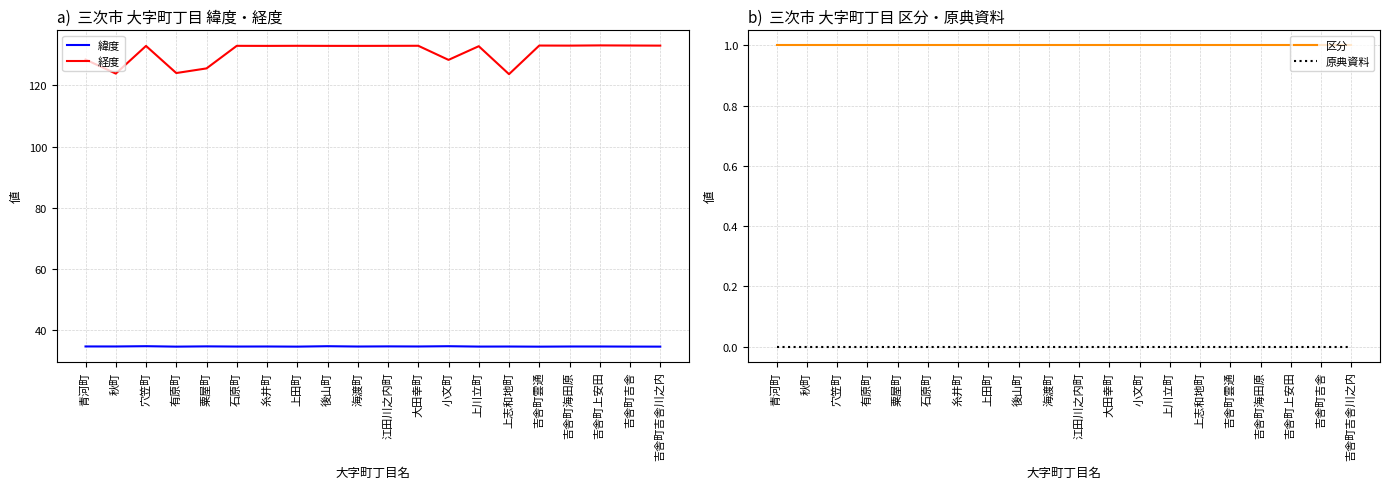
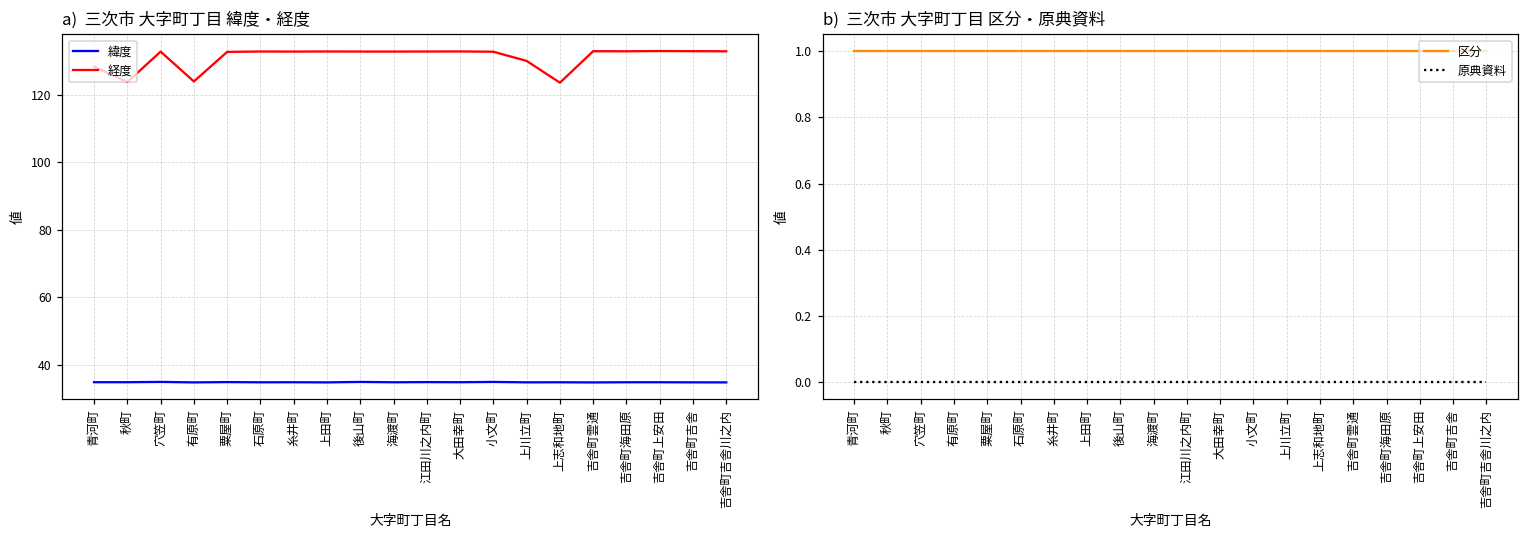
  {
    "a) 三次市 大字町丁目 緯度・経度": {
      "緯度": {
        "青河町": 35,
        "秋町": 35,
        "穴笠町": 35,
        "有原町": 35,
        "粟屋町": 35,
        "石原町": 35,
        "糸井町": 35,
        "上田町": 35,
        "後山町": 35,
        "海渡町": 35,
        "江田川之内町": 35,
        "大田幸町": 35,
        "小文町": 35,
        "上川立町": 35,
        "上志和地町": 35,
        "吉舎町雲通": 35,
        "吉舎町海田原": 35,
        "吉舎町上安田": 35,
        "吉舎町吉舎": 35,
        "吉舎町吉舎川之内": 35
      },
      "経度": {
        "秋町": 124,
        "穴笠町": 133,
        "有原町": 124,
-       "粟屋町": 126,
+       "粟屋町": 133,
        "石原町": 133,
        "糸井町": 133,
        "上田町": 133,
        "後山町": 133,
        "海渡町": 133,
        "江田川之内町": 133,
        "大田幸町": 133,
-       "小文町": 128,
-       "上川立町": 133,
+       "小文町": 133,
+       "上川立町": 130,
        "上志和地町": 124,
        "吉舎町雲通": 133,
        "吉舎町海田原": 133,
        "吉舎町上安田": 133,
        "吉舎町吉舎": 133,
        "吉舎町吉舎川之内": 133
      }
    },
    "b) 三次市 大字町丁目 区分・原典資料": {
      "区分": {
        "青河町": 1.00,
        "秋町": 1.00,
        "穴笠町": 1.00,
        "有原町": 1.00,
        "粟屋町": 1.00,
        "石原町": 1.00,
        "糸井町": 1.00,
        "上田町": 1.00,
        "後山町": 1.00,
        "海渡町": 1.00,
        "江田川之内町": 1.00,
        "大田幸町": 1.00,
        "小文町": 1.00,
        "上川立町": 1.00,
        "上志和地町": 1.00,
        "吉舎町雲通": 1.00,
        "吉舎町海田原": 1.00
      },
      "原典資料": {
        "青河町": 0.00,
        "秋町": 0.00,
        "穴笠町": 0.00,
        "有原町": 0.00,
        "粟屋町": 0.00,
        "石原町": 0.00,
        "糸井町": 0.00,
        "上田町": 0.00,
        "後山町": 0.00,
        "海渡町": 0.00,
        "江田川之内町": 0.00,
        "大田幸町": 0.00,
        "小文町": 0.00,
        "上川立町": 0.00,
        "上志和地町": 0.00,
        "吉舎町雲通": 0.00,
        "吉舎町海田原": 0.00,
        "吉舎町上安田": 0.00,
        "吉舎町吉舎": 0.00,
        "吉舎町吉舎川之内": 0.00
      }
    }
  }
